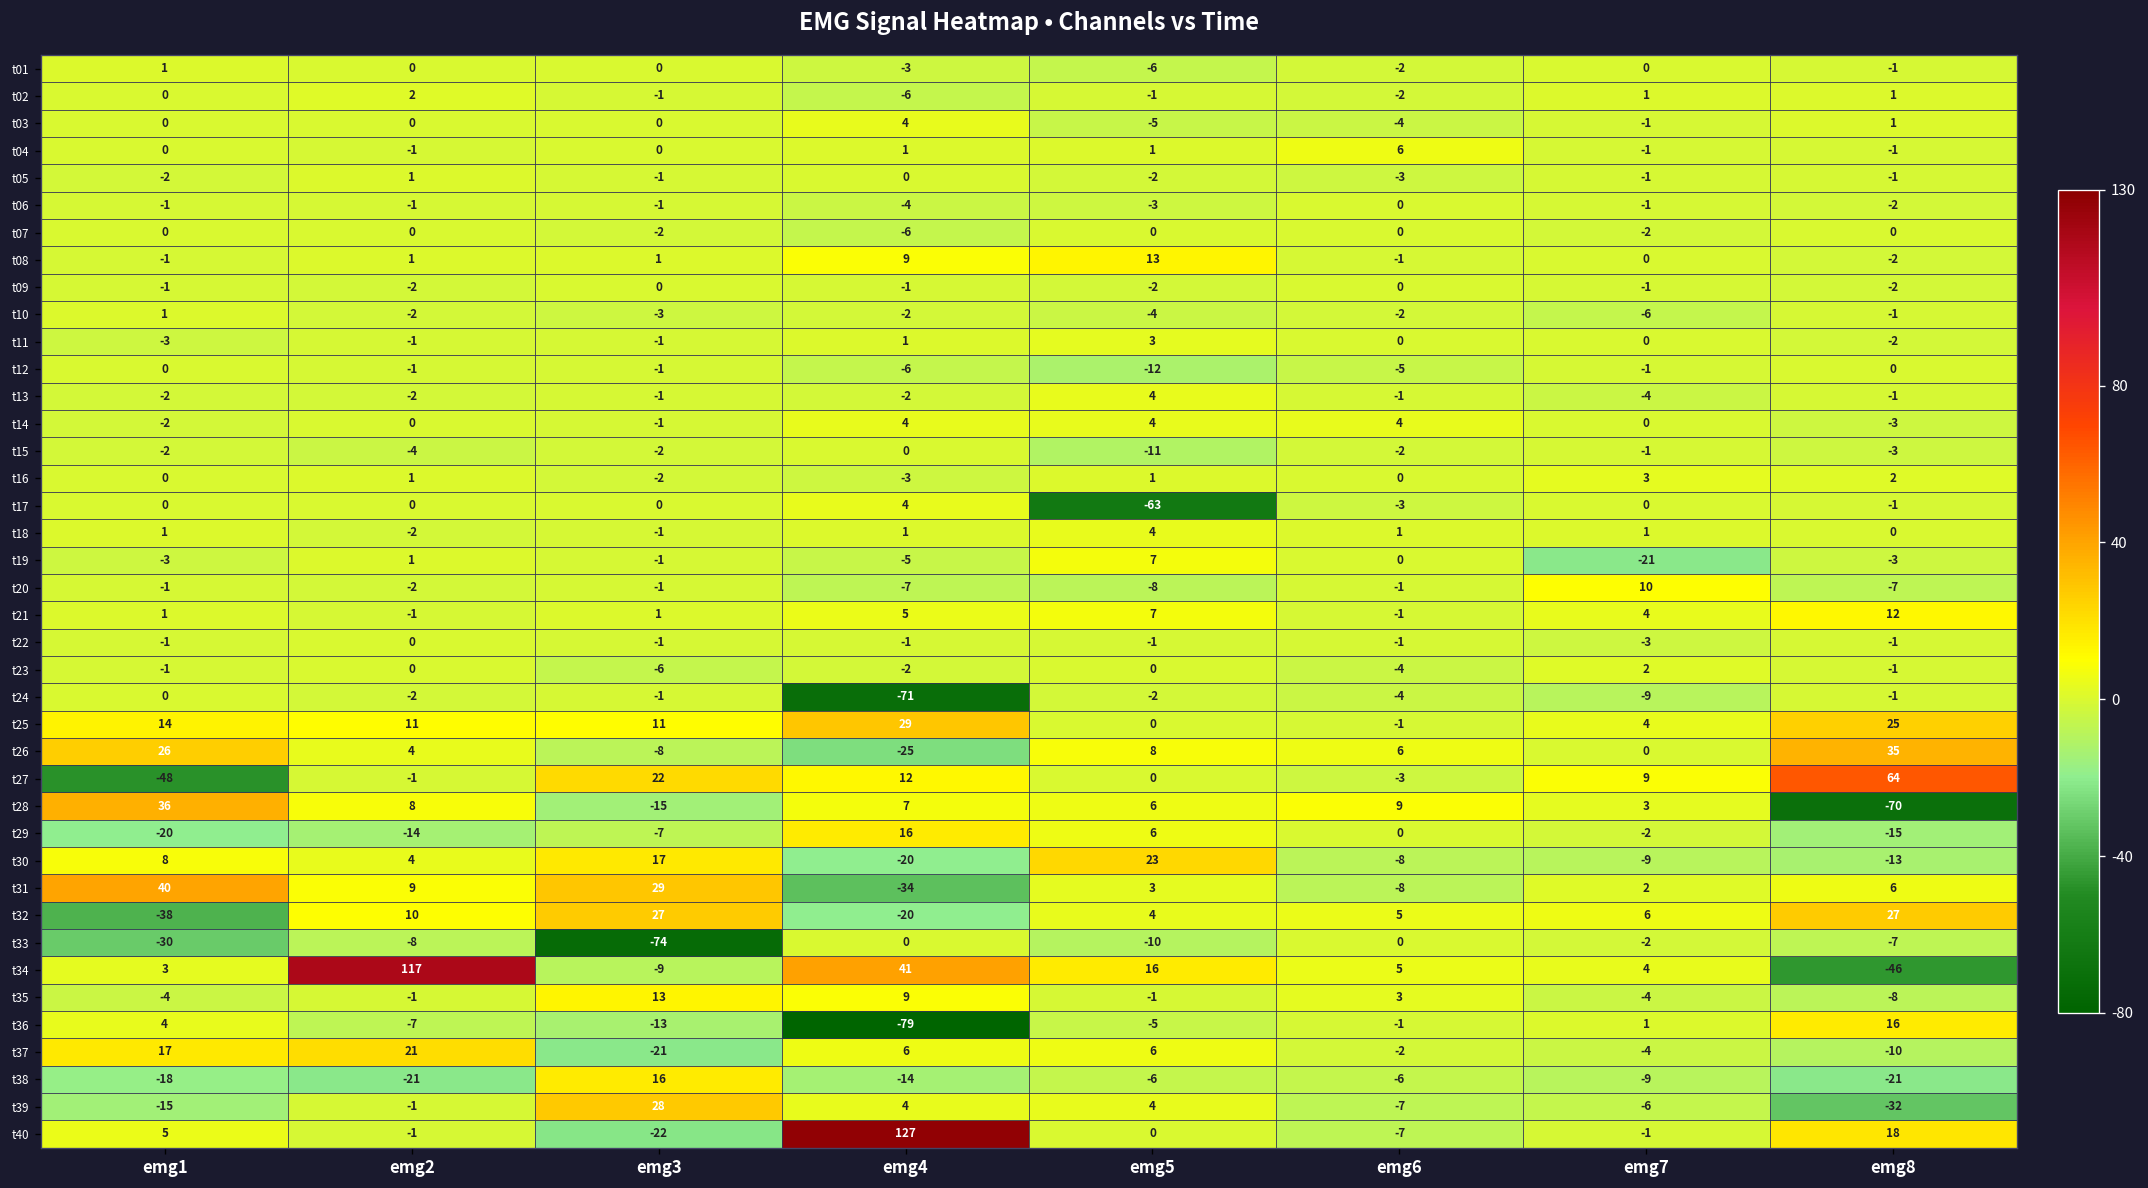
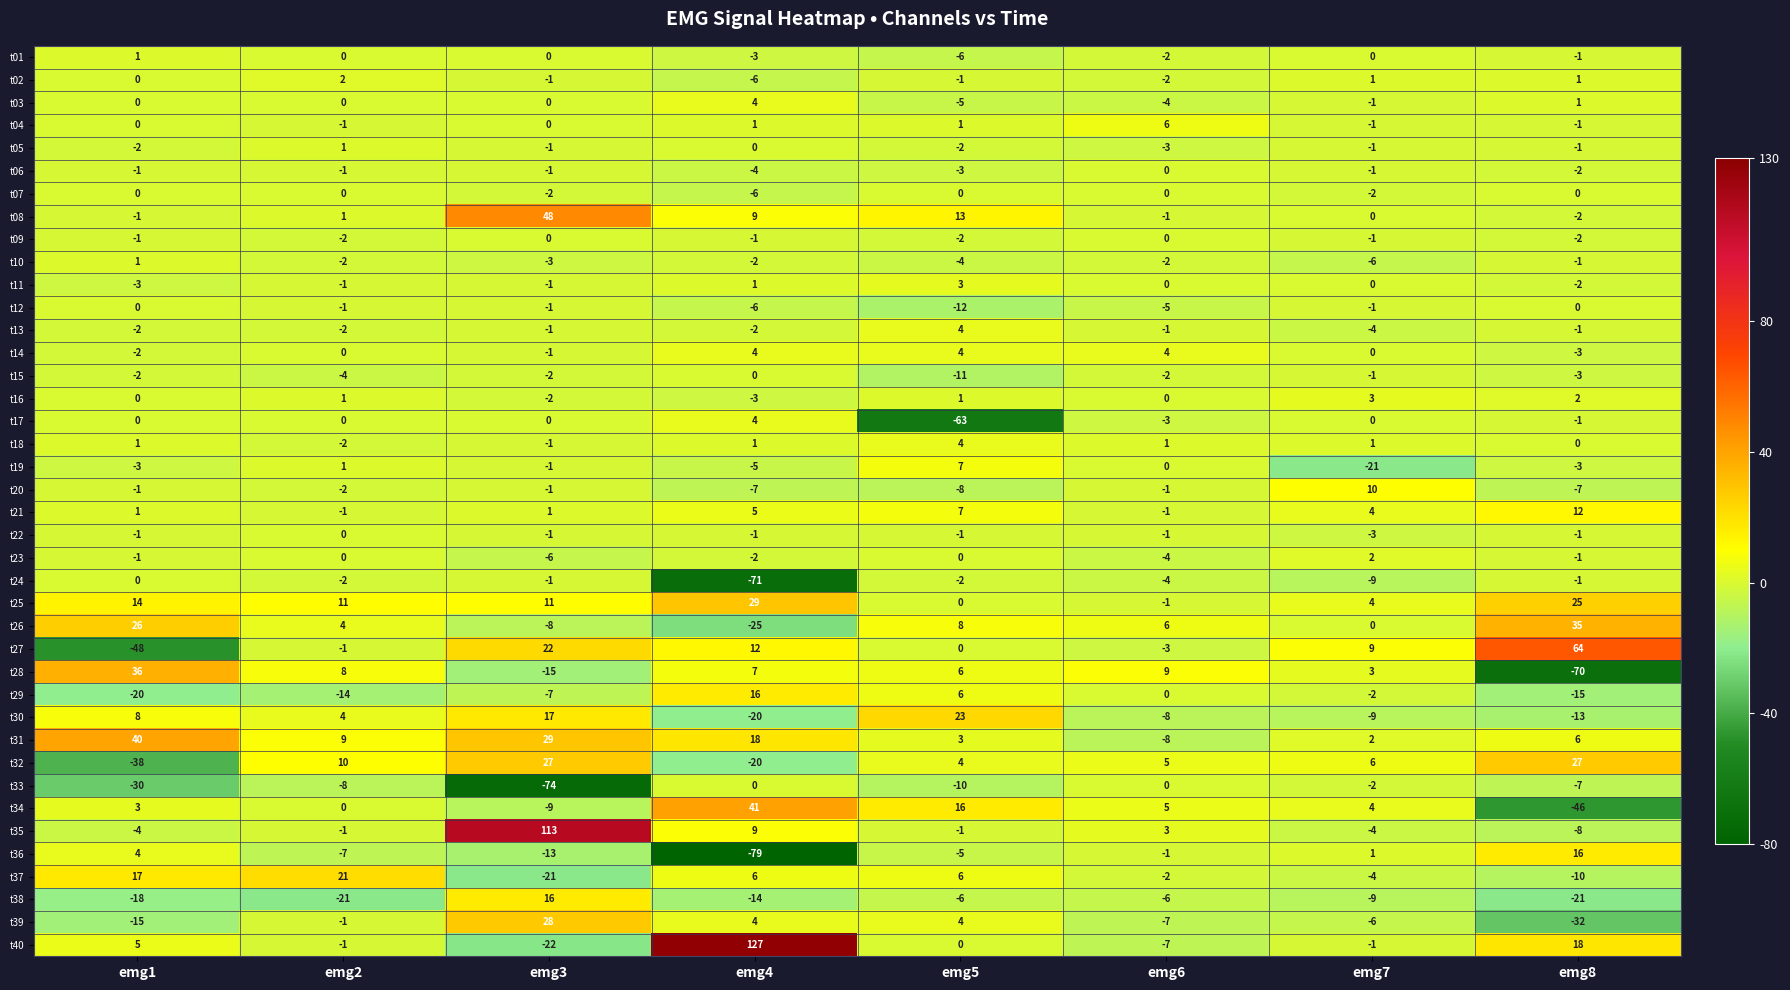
  {
    "t08": {
      "emg1": -1,
      "emg2": 1,
-     "emg3": 1,
+     "emg3": 48,
      "emg4": 9,
      "emg5": 13,
      "emg6": -1,
      "emg7": 0,
      "emg8": -2
    },
    "t31": {
      "emg1": 40,
      "emg2": 9,
      "emg3": 29,
-     "emg4": -34,
+     "emg4": 18,
      "emg5": 3,
      "emg6": -8,
      "emg7": 2,
      "emg8": 6
    },
    "t34": {
      "emg1": 3,
-     "emg2": 117,
+     "emg2": 0,
      "emg3": -9,
      "emg4": 41,
      "emg5": 16,
      "emg6": 5,
      "emg7": 4,
      "emg8": -46
    },
    "t35": {
      "emg1": -4,
      "emg2": -1,
-     "emg3": 13,
+     "emg3": 113,
      "emg4": 9,
      "emg5": -1,
      "emg6": 3,
      "emg7": -4,
      "emg8": -8
    }
  }
